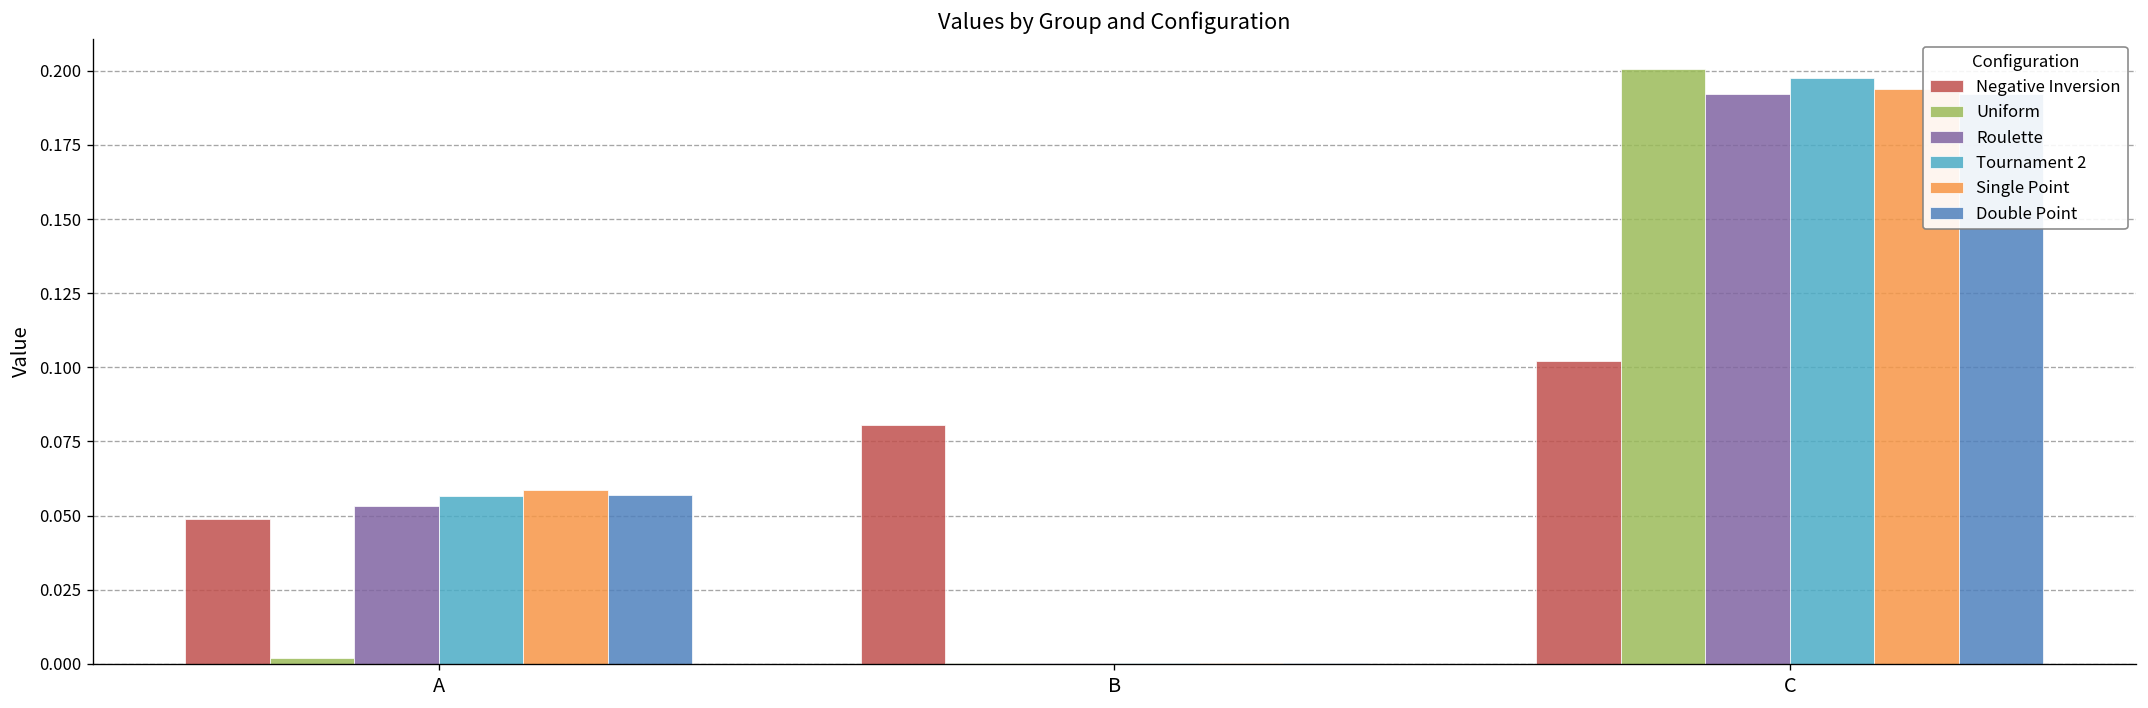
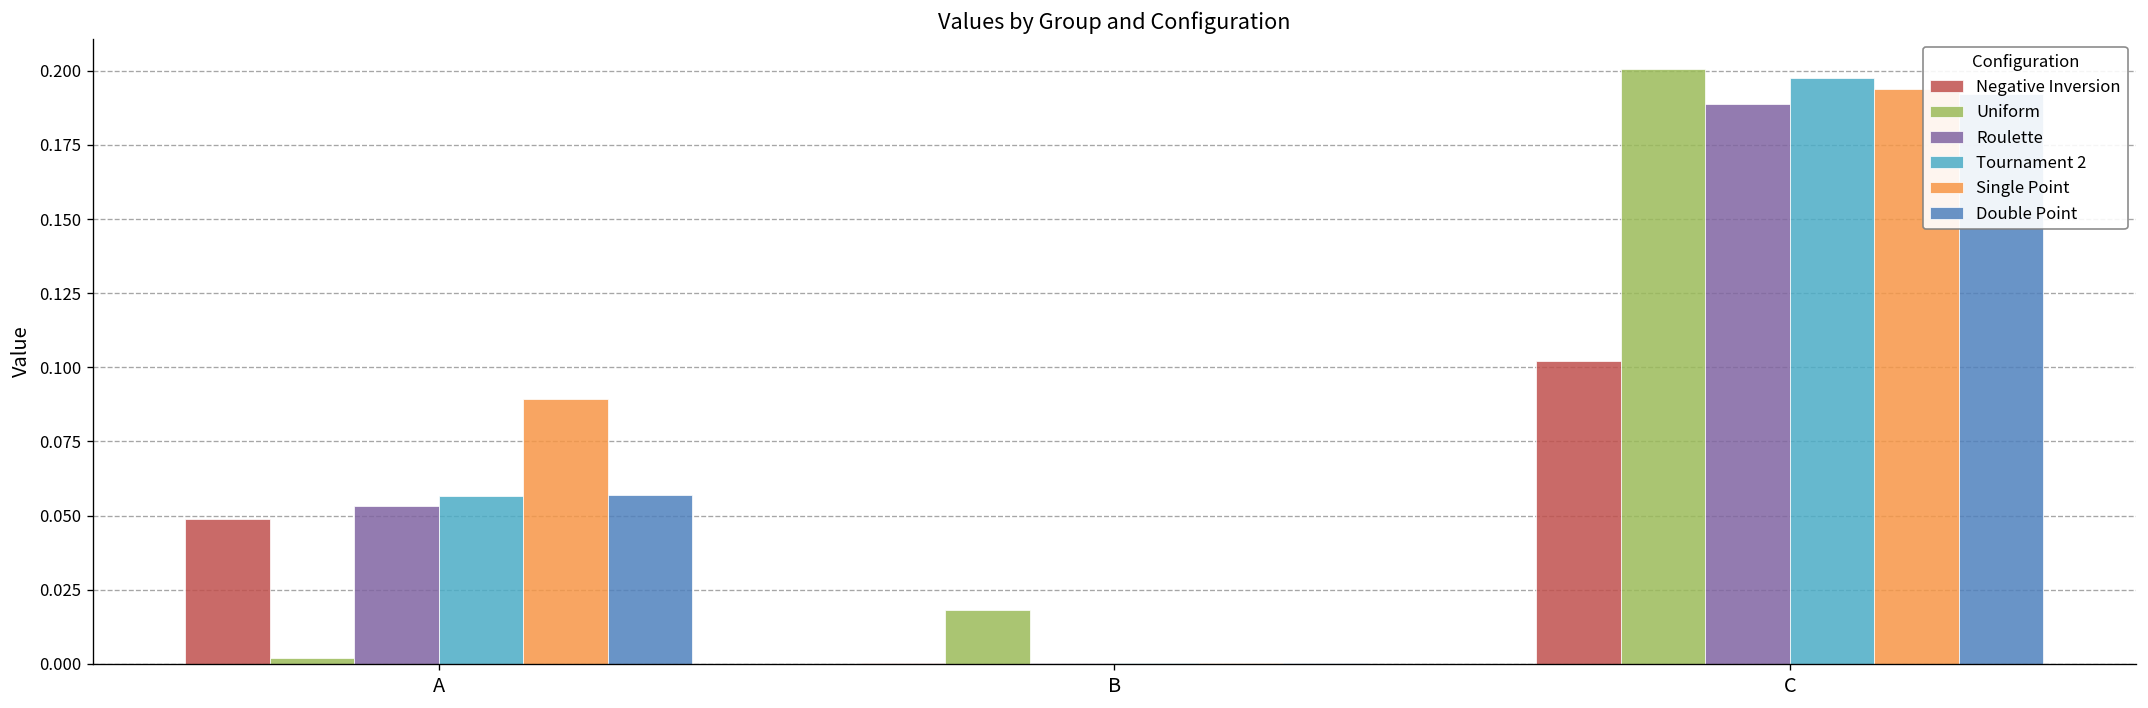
  {
    "Negative Inversion": {
      "A": 0.049,
-     "B": 0.080,
+     "B": 0.000,
      "C": 0.102
    },
    "Uniform": {
      "A": 0.002,
-     "B": 0.000,
+     "B": 0.018,
      "C": 0.201
    },
    "Roulette": {
      "A": 0.053,
-     "C": 0.192
+     "C": 0.189
    },
    "Single Point": {
-     "A": 0.059,
+     "A": 0.089,
      "C": 0.194
    }
  }
